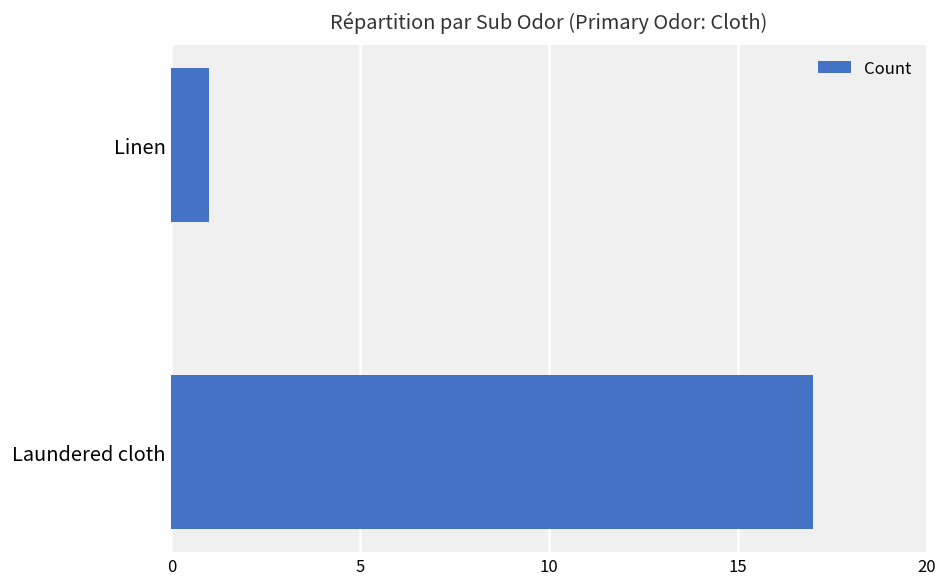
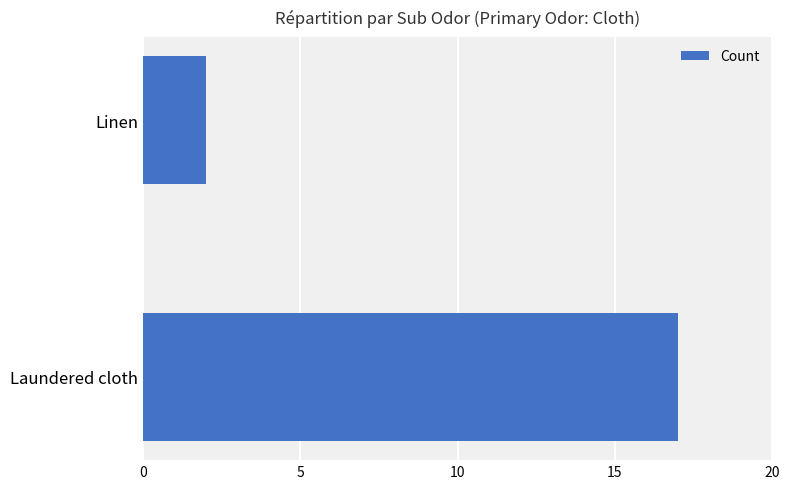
  {
-   "Linen": 1,
+   "Linen": 2,
    "Laundered cloth": 17
  }
